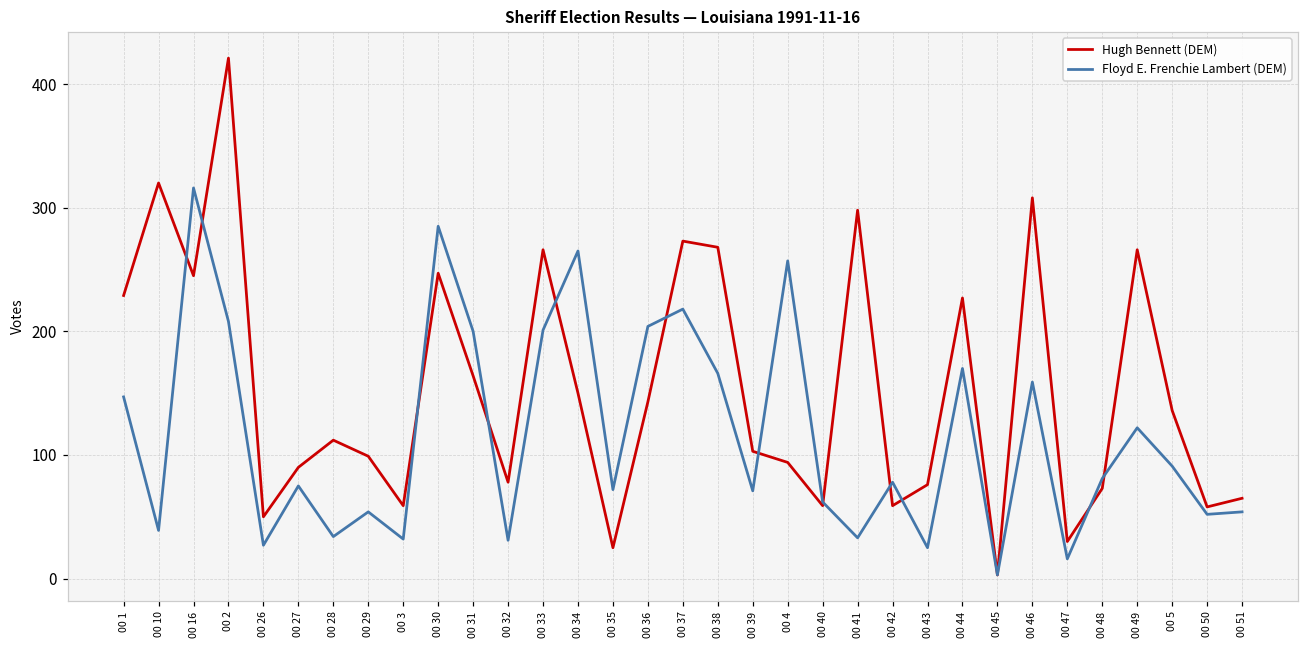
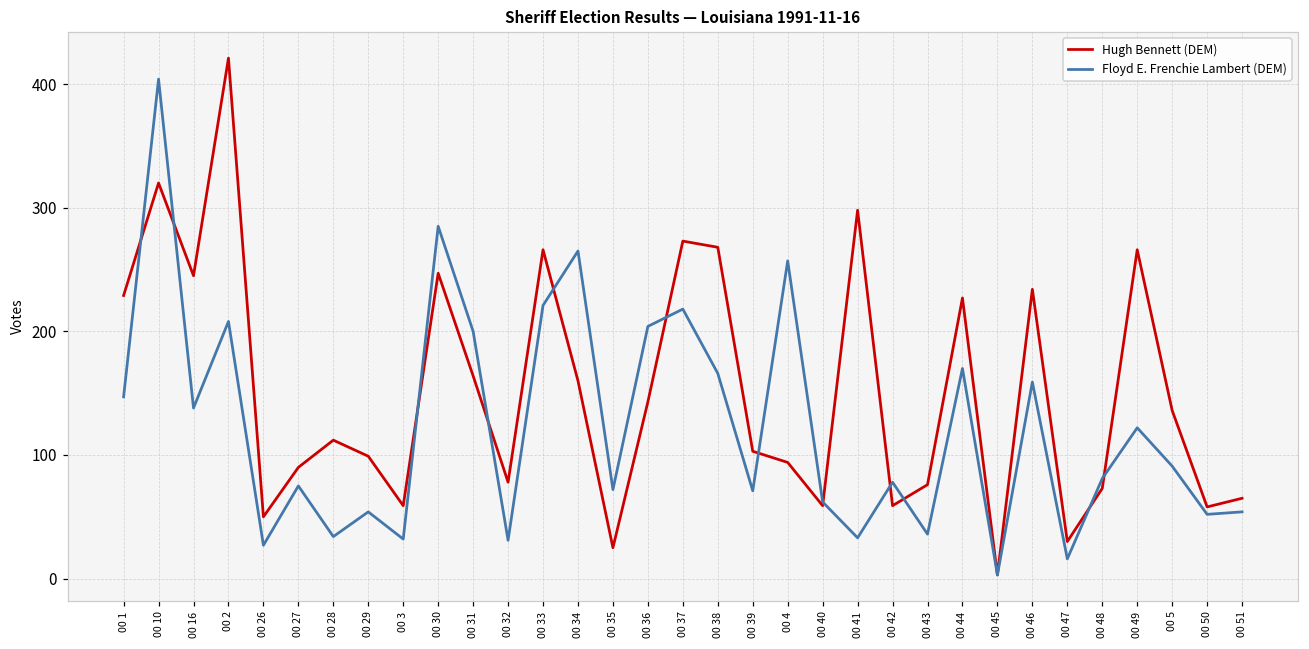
  {
    "Hugh Bennett (DEM)": {
      "00 1": 229,
      "00 10": 320,
      "00 16": 245,
      "00 2": 421,
      "00 26": 50,
      "00 27": 90,
      "00 28": 112,
      "00 29": 99,
      "00 3": 59,
      "00 30": 247,
      "00 31": 164,
      "00 32": 78,
      "00 33": 266,
-     "00 34": 150,
+     "00 34": 160,
      "00 35": 25,
      "00 36": 143,
      "00 37": 273,
      "00 38": 268,
      "00 39": 103,
      "00 4": 94,
      "00 40": 59,
      "00 41": 298,
      "00 42": 59,
      "00 43": 76,
      "00 44": 227,
-     "00 46": 308,
+     "00 46": 234,
      "00 47": 30,
      "00 48": 73,
      "00 49": 266,
      "00 5": 136,
      "00 50": 58,
      "00 51": 65
    },
    "Floyd E. Frenchie Lambert (DEM)": {
      "00 1": 147,
-     "00 10": 39,
-     "00 16": 316,
+     "00 10": 404,
+     "00 16": 138,
      "00 2": 208,
      "00 26": 27,
      "00 27": 75,
      "00 28": 34,
      "00 29": 54,
      "00 3": 32,
      "00 30": 285,
      "00 31": 200,
      "00 32": 31,
-     "00 33": 201,
+     "00 33": 221,
      "00 34": 265,
      "00 35": 72,
      "00 36": 204,
      "00 37": 218,
      "00 38": 166,
      "00 39": 71,
      "00 4": 257,
      "00 40": 62,
      "00 41": 33,
      "00 42": 78,
-     "00 43": 25,
+     "00 43": 36,
      "00 44": 170,
      "00 46": 159,
      "00 47": 16,
      "00 48": 81,
      "00 49": 122,
      "00 5": 91,
      "00 50": 52,
      "00 51": 54
    }
  }
